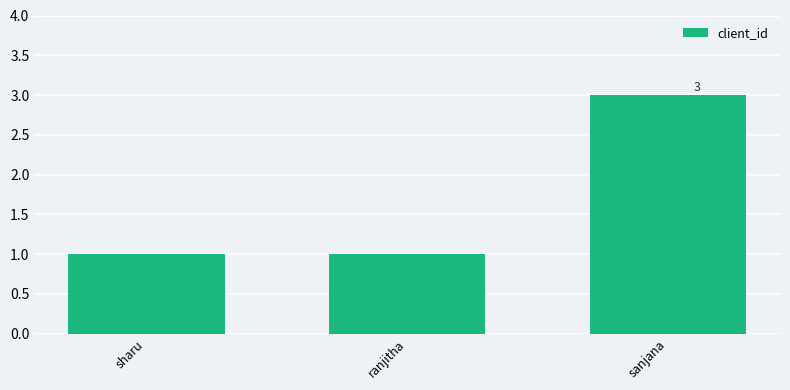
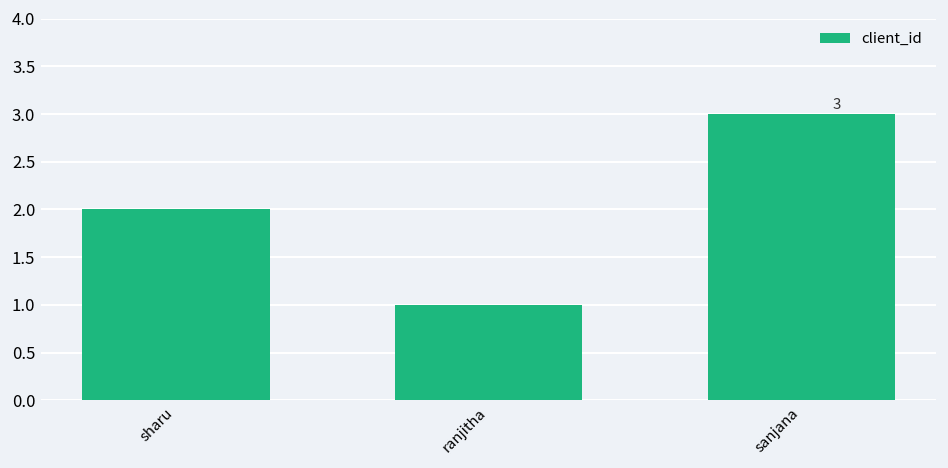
  {
-   "sharu": 1,
+   "sharu": 2,
    "ranjitha": 1
  }
